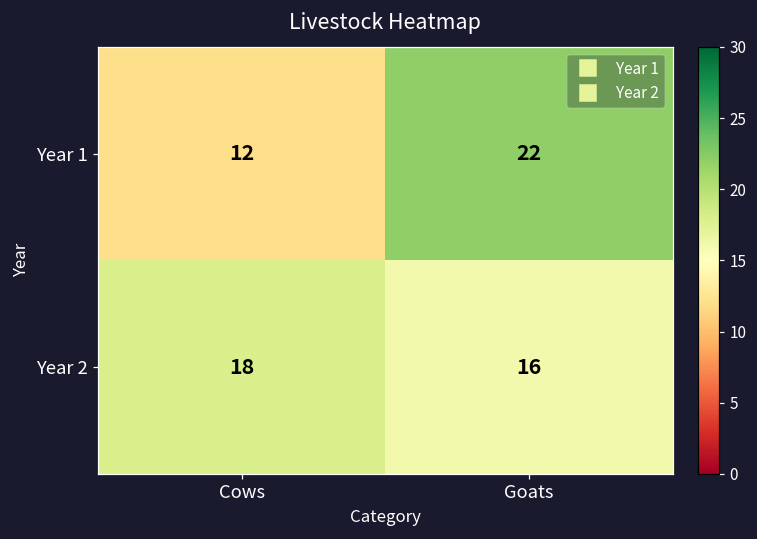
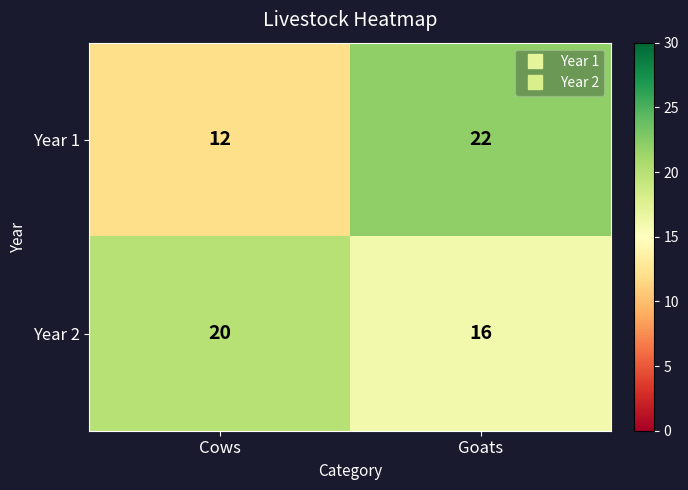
  {
    "Year 1": {
      "Cows": 12,
      "Goats": 22
    },
    "Year 2": {
-     "Cows": 18,
+     "Cows": 20,
      "Goats": 16
    }
  }
